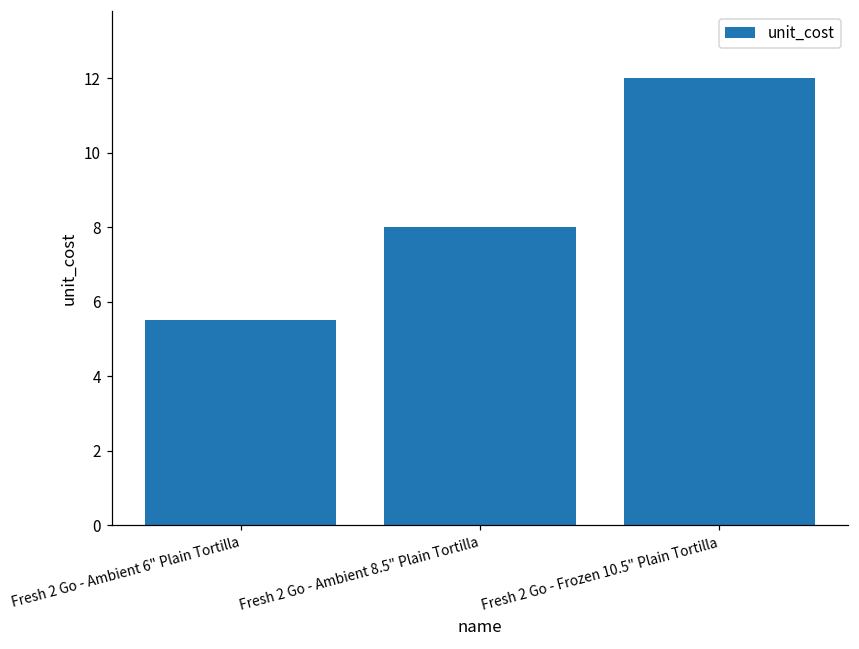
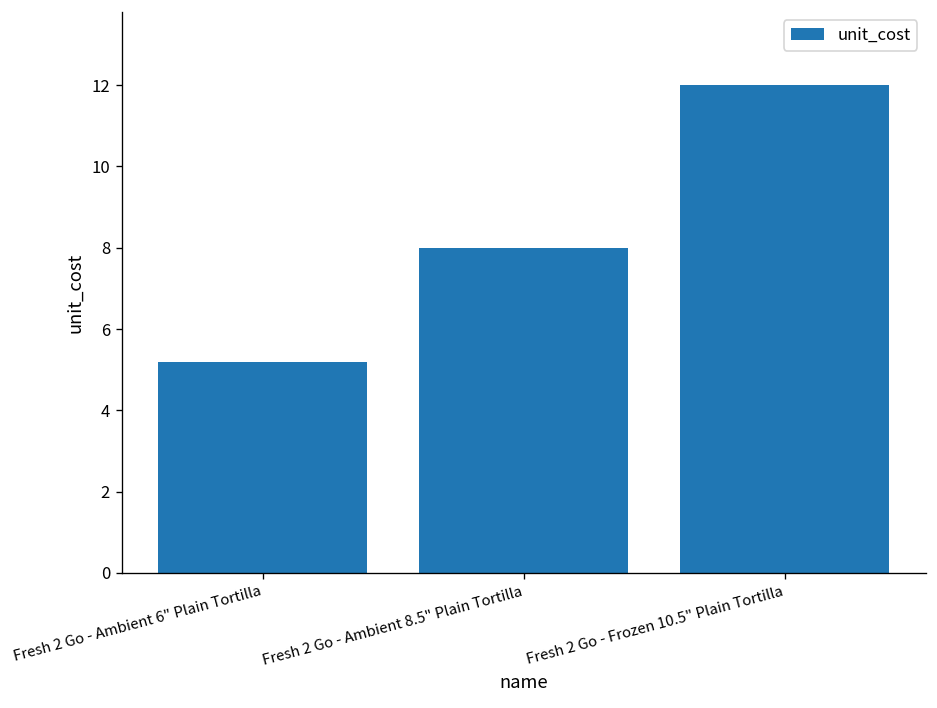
  {
-   "Fresh 2 Go - Ambient 6\" Plain Tortilla": 5.5,
+   "Fresh 2 Go - Ambient 6\" Plain Tortilla": 5.2,
    "Fresh 2 Go - Ambient 8.5\" Plain Tortilla": 8.0,
    "Fresh 2 Go - Frozen 10.5\" Plain Tortilla": 12.0
  }
